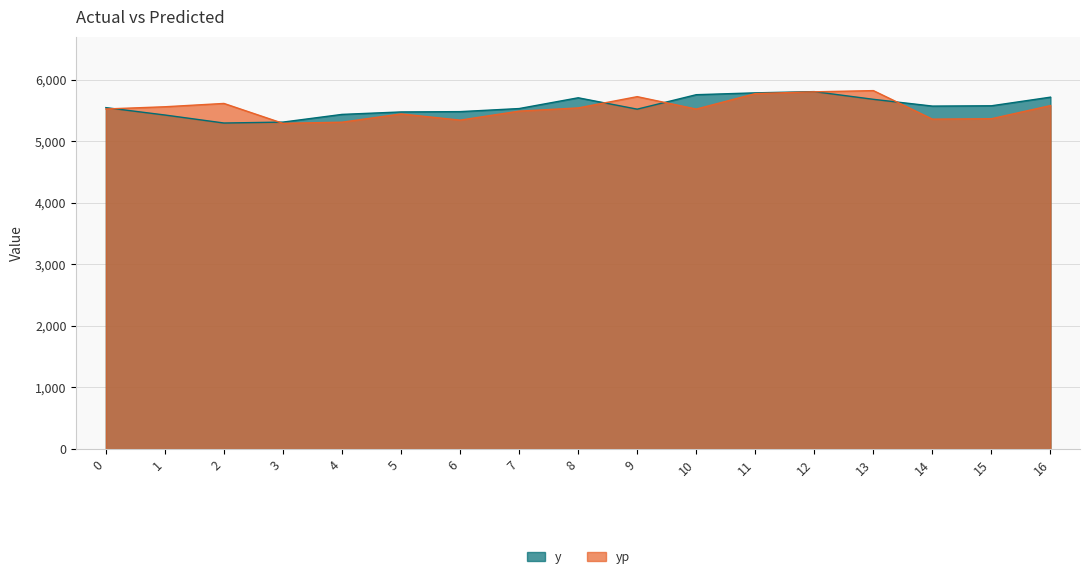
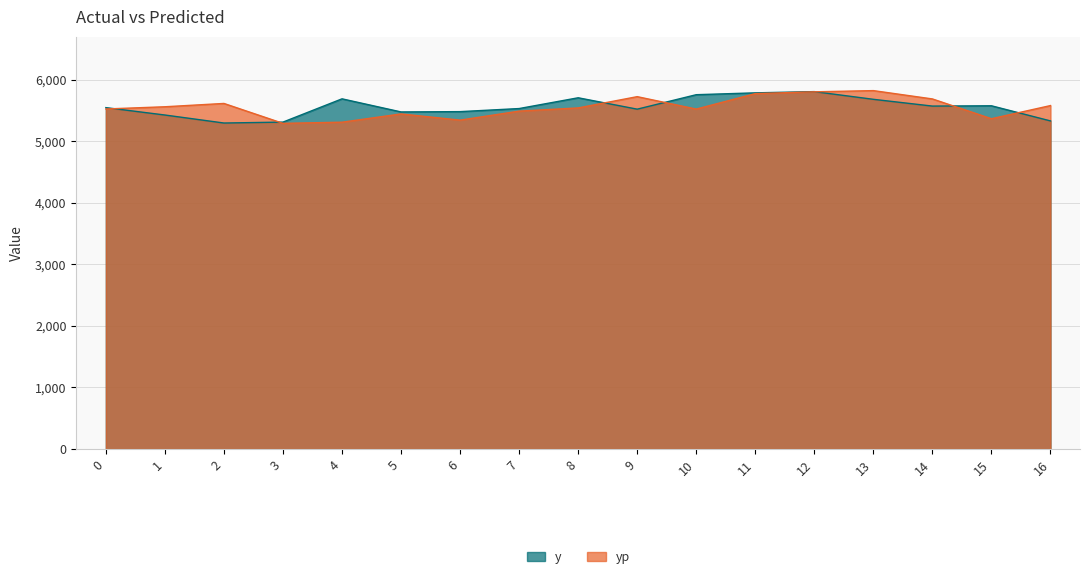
  {
    "y": {
      "1": "5,400",
      "2": "5,300",
-     "4": "5,400",
+     "4": "5,700",
      "6": "5,500",
      "7": "5,500",
      "8": "5,700",
      "9": "5,500",
      "10": "5,800",
      "13": "5,700",
      "14": "5,600",
      "15": "5,600",
-     "16": "5,700"
+     "16": "5,300"
    },
    "yp": {
      "1": "5,600",
      "2": "5,600",
      "4": "5,300",
      "6": "5,300",
      "7": "5,500",
      "8": "5,500",
      "9": "5,700",
      "10": "5,500",
      "13": "5,800",
-     "14": "5,400",
+     "14": "5,700",
      "15": "5,400",
      "16": "5,600"
    }
  }
